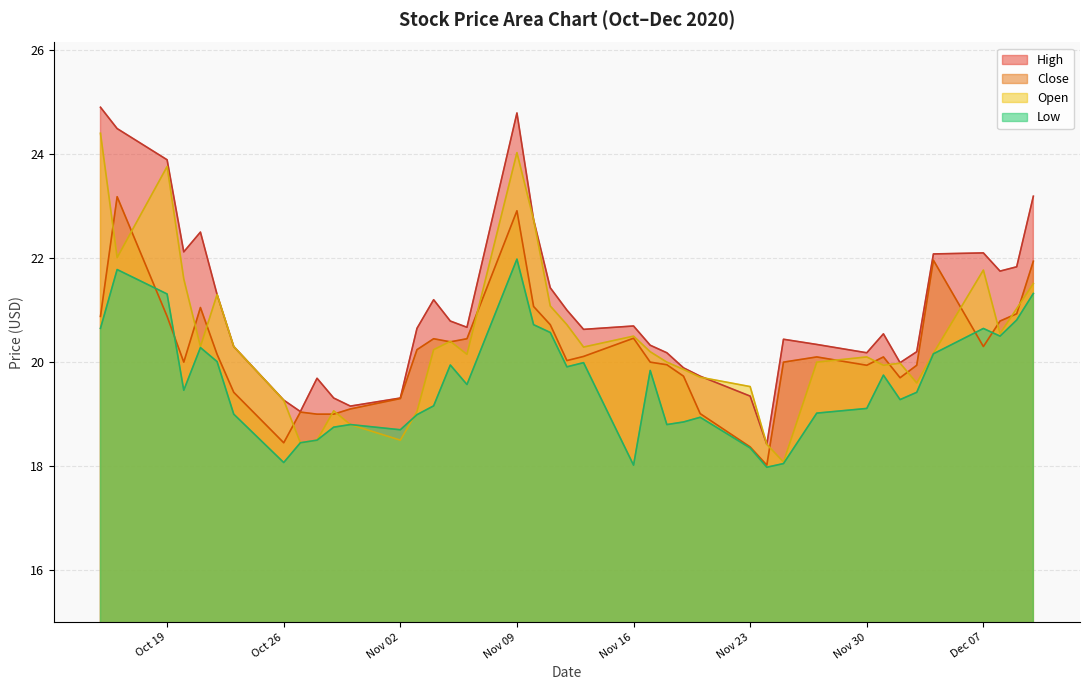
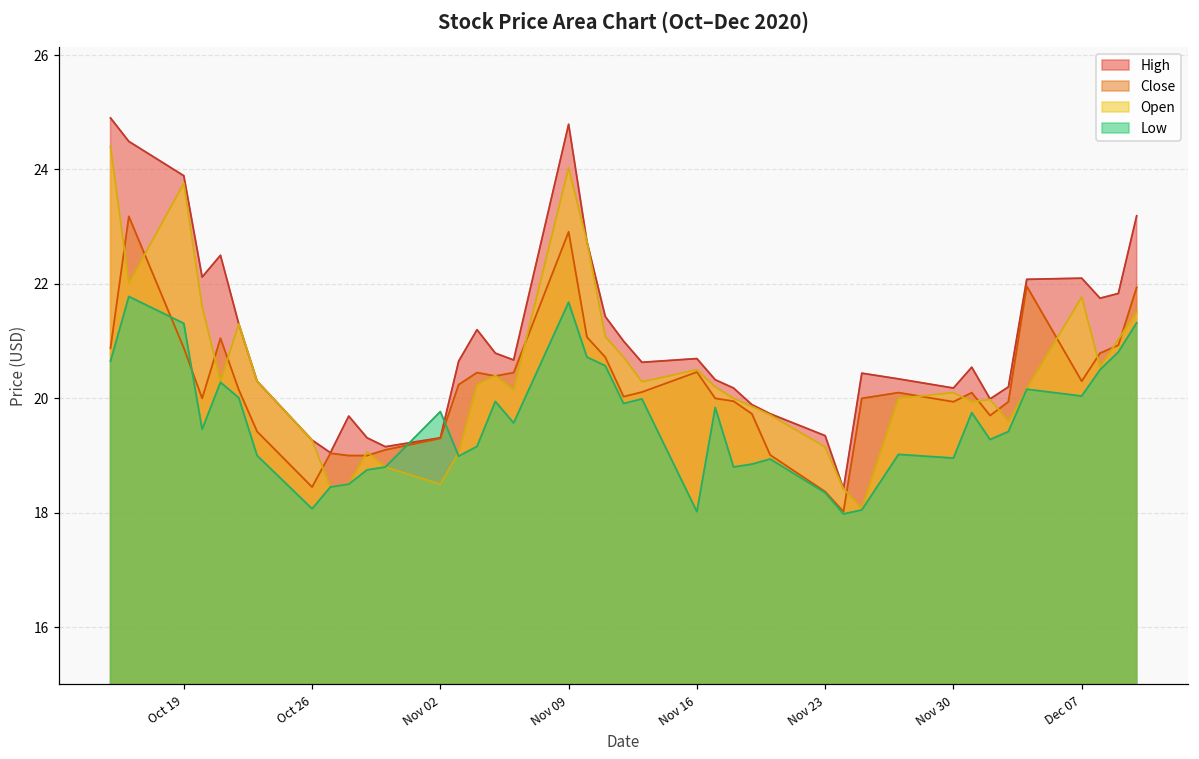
  {
    "Open": {
      "Oct 19": 23.8,
      "Nov 02": 18.5,
      "Nov 09": 24.0,
-     "Nov 23": 19.5,
+     "Nov 23": 19.2,
      "Nov 30": 20.1,
      "Dec 07": 21.8
    },
    "Low": {
      "Oct 19": 21.3,
      "Oct 26": 18.1,
-     "Nov 02": 18.7,
-     "Nov 09": 22.0,
+     "Nov 02": 19.8,
+     "Nov 09": 21.7,
      "Nov 16": 18.0,
-     "Nov 30": 19.1,
-     "Dec 07": 20.6
+     "Nov 30": 19.0,
+     "Dec 07": 20.0
    }
  }
